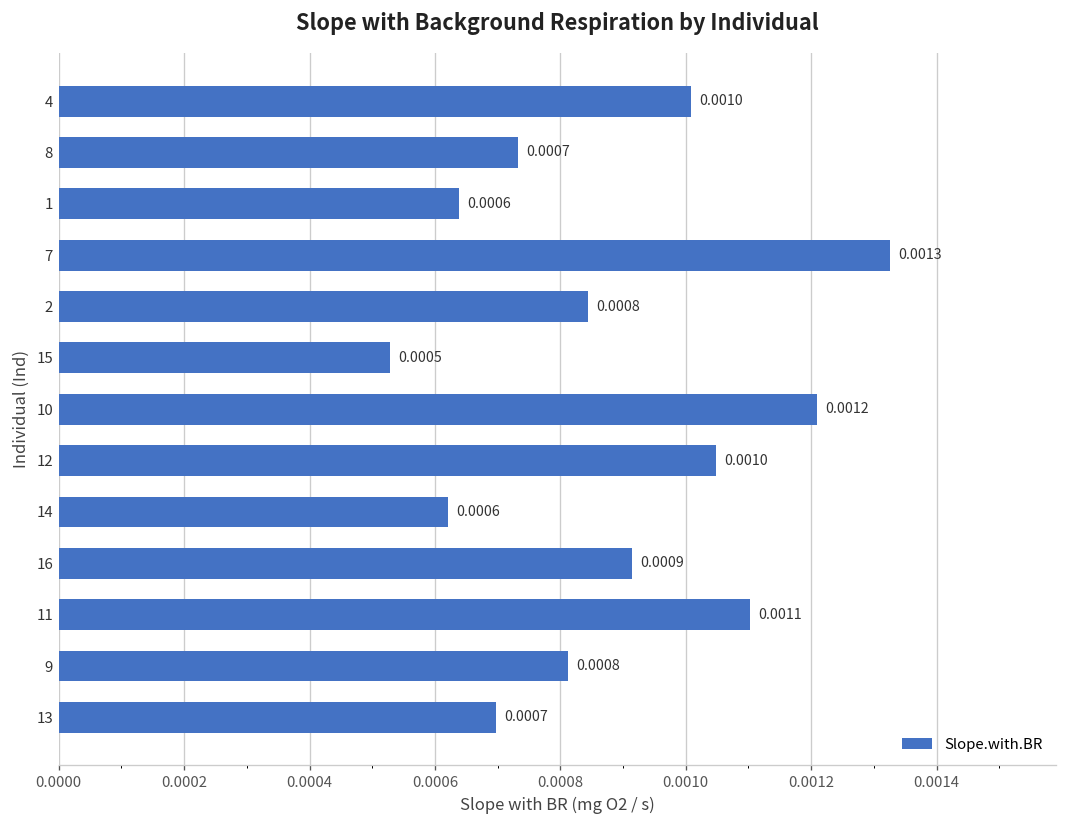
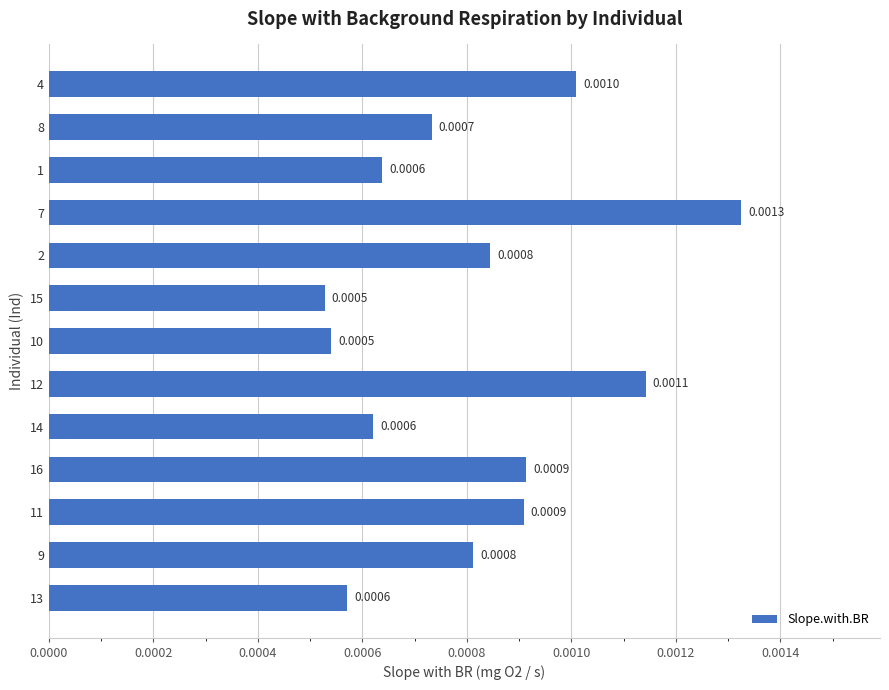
  {
    "4": 0.0010,
    "8": 0.0007,
    "1": 0.0006,
    "7": 0.0013,
    "2": 0.0008,
    "15": 0.0005,
-   "10": 0.0012,
-   "12": 0.0010,
+   "10": 0.0005,
+   "12": 0.0011,
    "14": 0.0006,
    "16": 0.0009,
-   "11": 0.0011,
+   "11": 0.0009,
    "9": 0.0008,
-   "13": 0.0007
+   "13": 0.0006
  }
